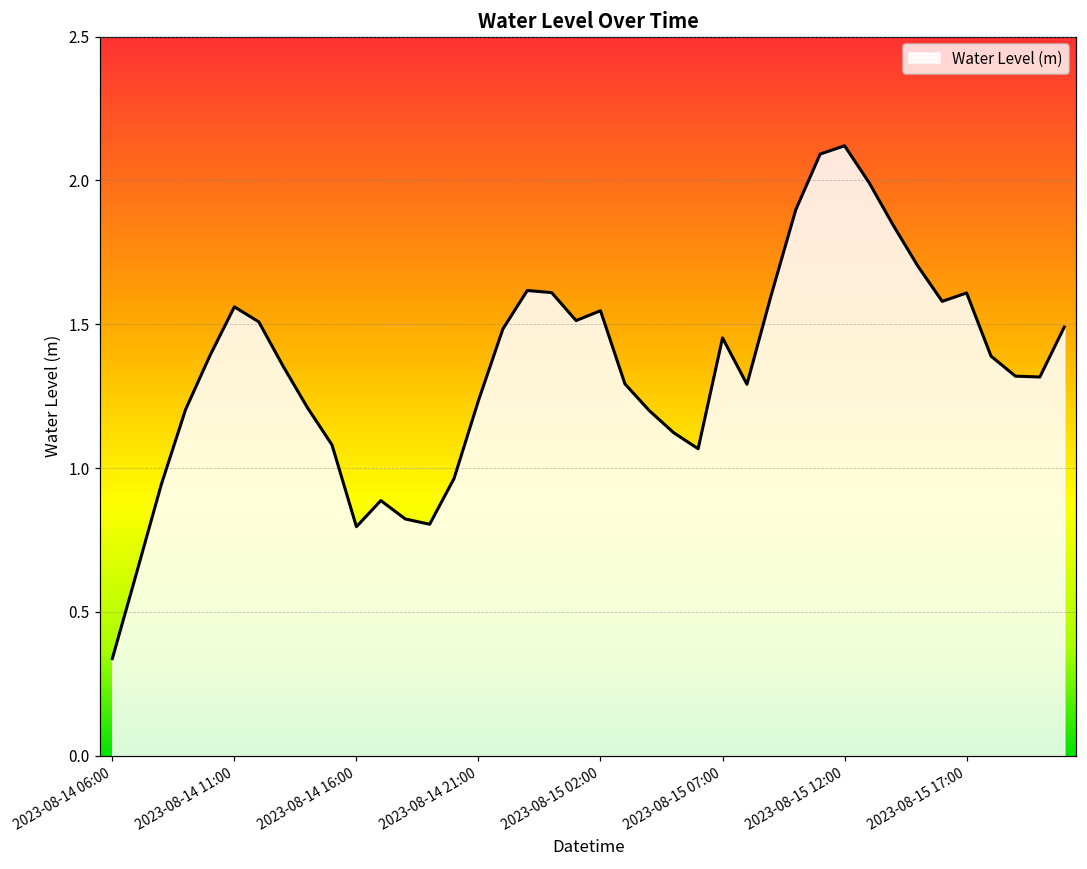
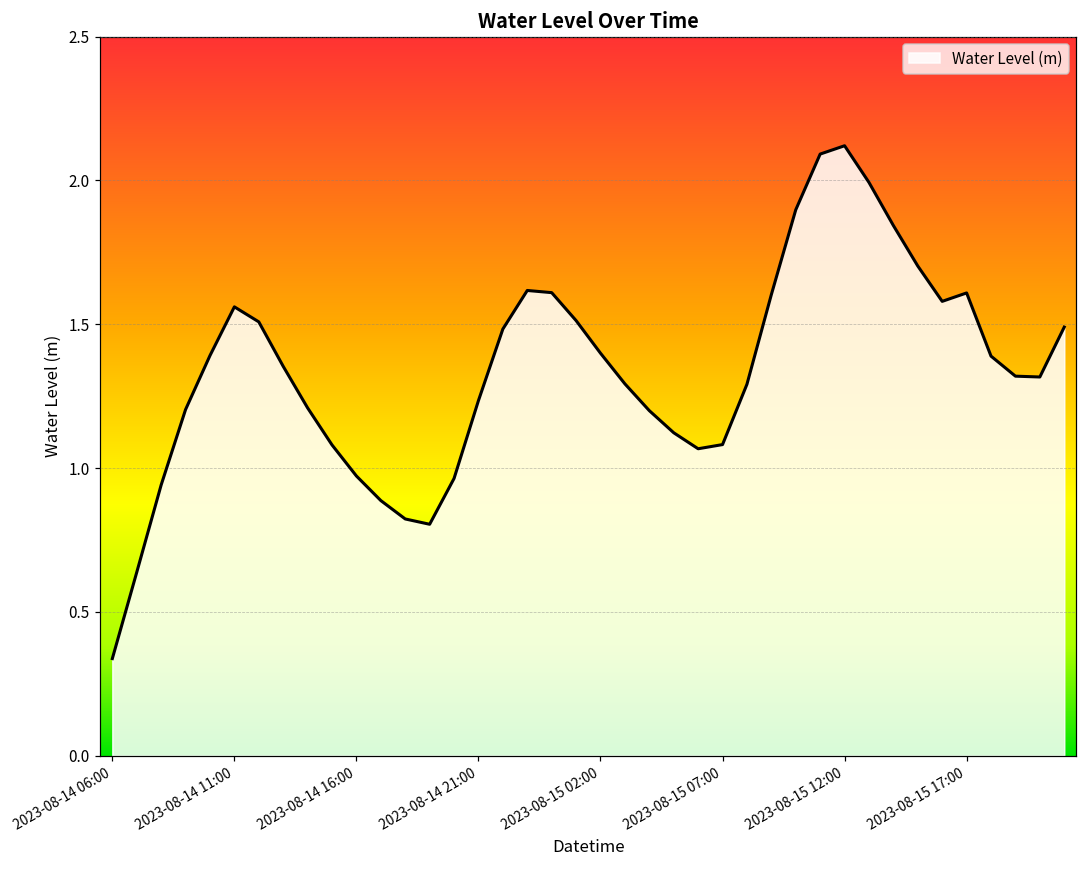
  {
    "2023-08-14 06:00": 0.34,
    "2023-08-14 11:00": 1.56,
-   "2023-08-14 16:00": 0.80,
+   "2023-08-14 16:00": 0.97,
    "2023-08-14 21:00": 1.23,
-   "2023-08-15 02:00": 1.55,
-   "2023-08-15 07:00": 1.45,
+   "2023-08-15 02:00": 1.40,
+   "2023-08-15 07:00": 1.08,
    "2023-08-15 12:00": 2.12,
    "2023-08-15 17:00": 1.61
  }
